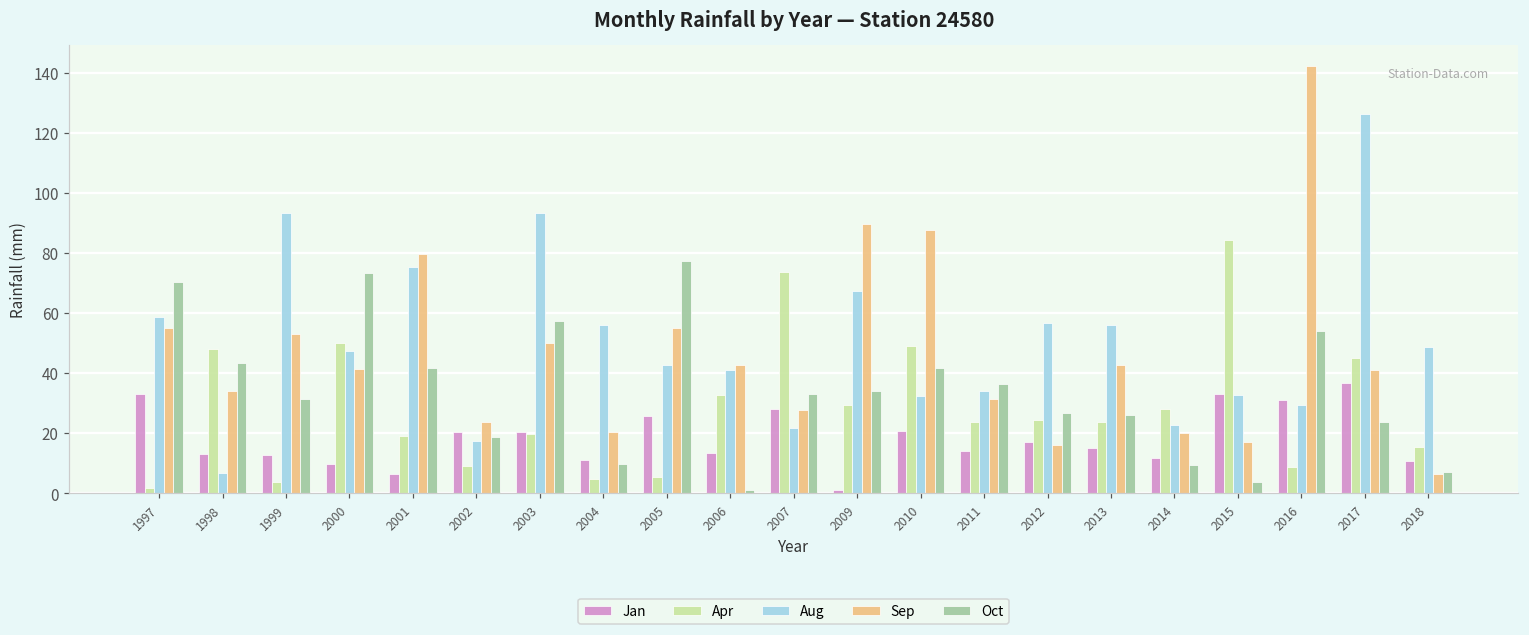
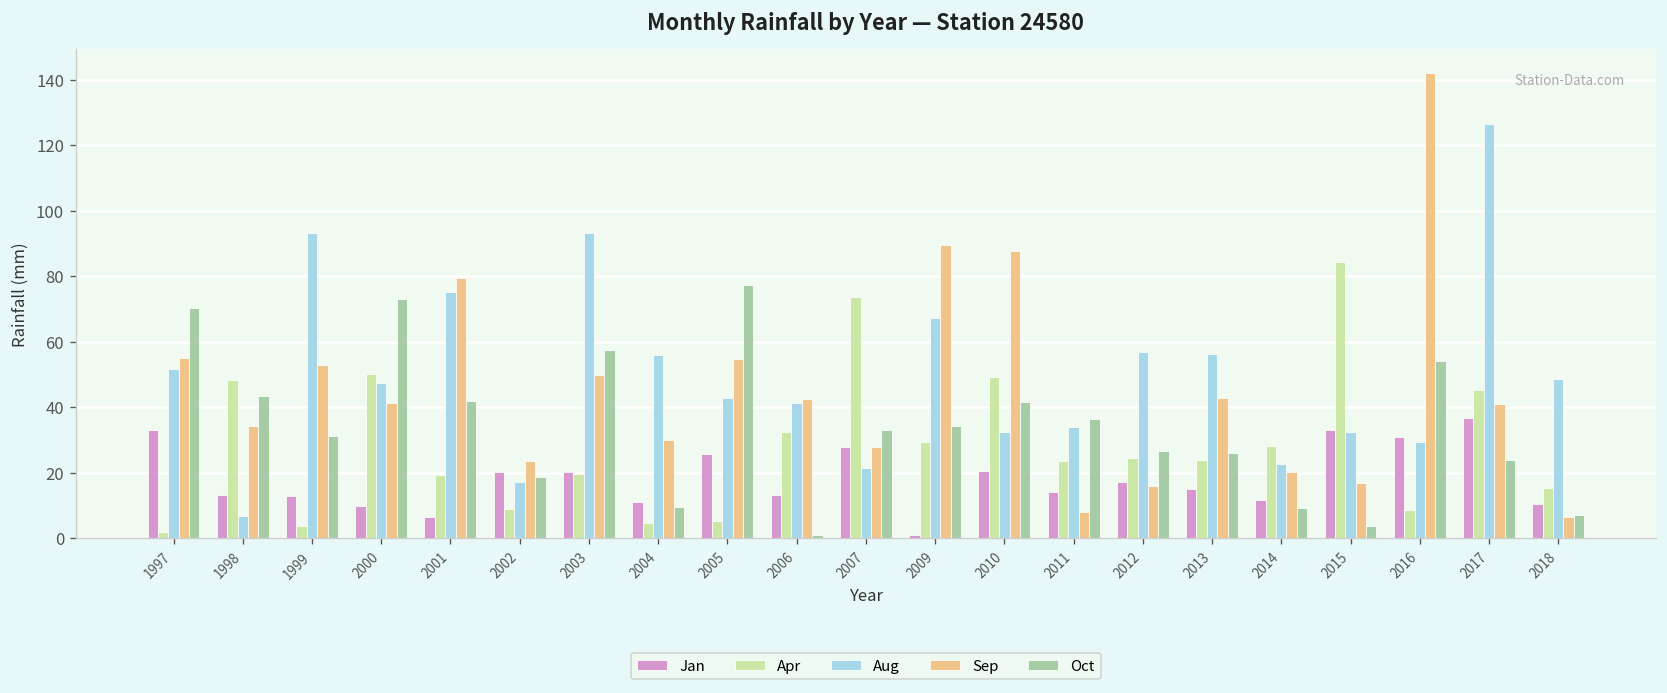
  {
    "Jan": {
      "1997": 33,
      "1998": 13,
      "1999": 13,
      "2000": 10,
      "2001": 6,
      "2002": 20,
      "2003": 20,
      "2004": 11,
      "2005": 26,
      "2006": 13,
      "2007": 28,
      "2009": 1,
      "2010": 21,
      "2011": 14,
      "2012": 17,
      "2013": 15,
      "2014": 12,
      "2015": 33,
      "2016": 31,
      "2017": 37,
      "2018": 11
    },
    "Aug": {
-     "1997": 59,
+     "1997": 52,
      "1998": 7,
      "1999": 93,
      "2000": 47,
      "2001": 75,
      "2002": 17,
      "2003": 93,
      "2004": 56,
      "2005": 43,
      "2006": 41,
      "2007": 22,
      "2009": 67,
      "2010": 32,
      "2011": 34,
      "2012": 57,
      "2013": 56,
      "2014": 23,
      "2015": 33,
      "2016": 29,
      "2017": 126,
      "2018": 49
    },
    "Sep": {
      "1997": 55,
      "1998": 34,
      "1999": 53,
      "2000": 41,
      "2001": 80,
      "2002": 24,
      "2003": 50,
-     "2004": 20,
+     "2004": 30,
      "2005": 55,
      "2006": 43,
      "2007": 28,
      "2009": 90,
      "2010": 88,
-     "2011": 31,
+     "2011": 8,
      "2012": 16,
      "2013": 43,
      "2014": 20,
      "2015": 17,
      "2016": 142,
      "2017": 41,
      "2018": 7
    }
  }
